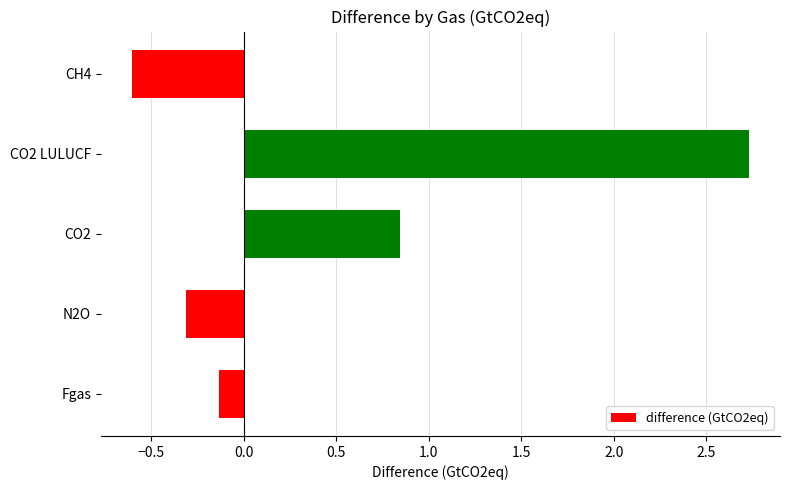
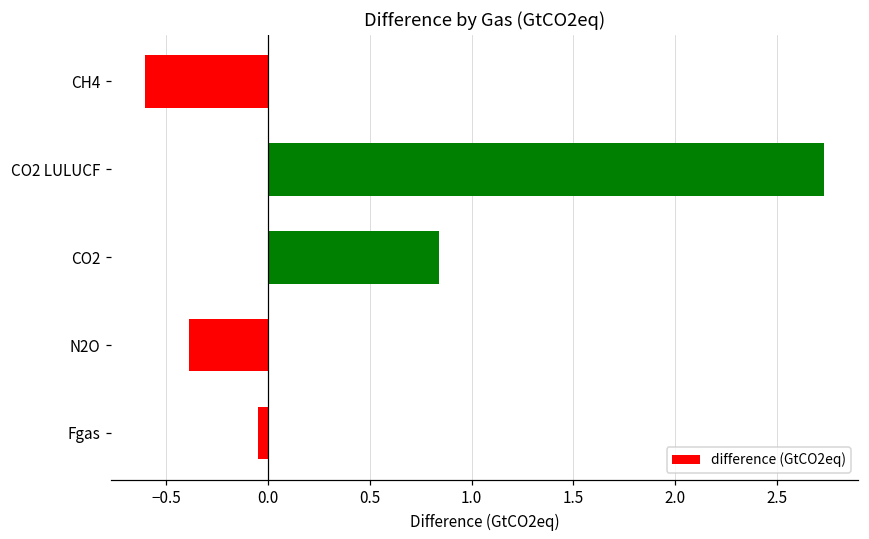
  {
    "CH4": -0.60,
    "CO2 LULUCF": 2.73,
    "CO2": 0.84,
-   "N2O": -0.31,
-   "Fgas": -0.13
+   "N2O": -0.39,
+   "Fgas": -0.05
  }
